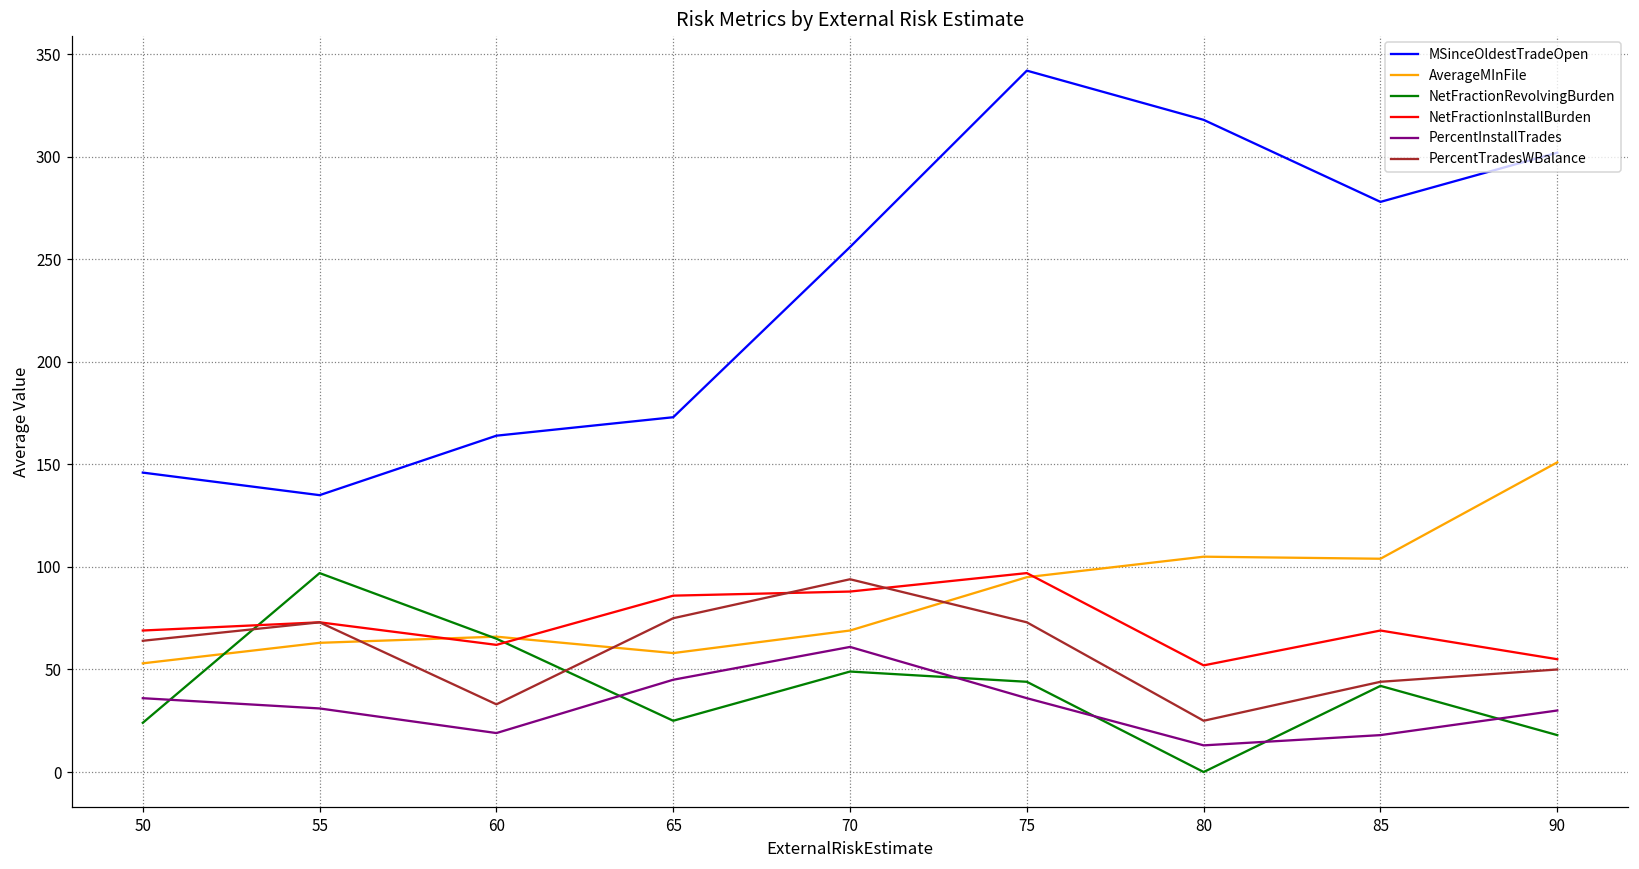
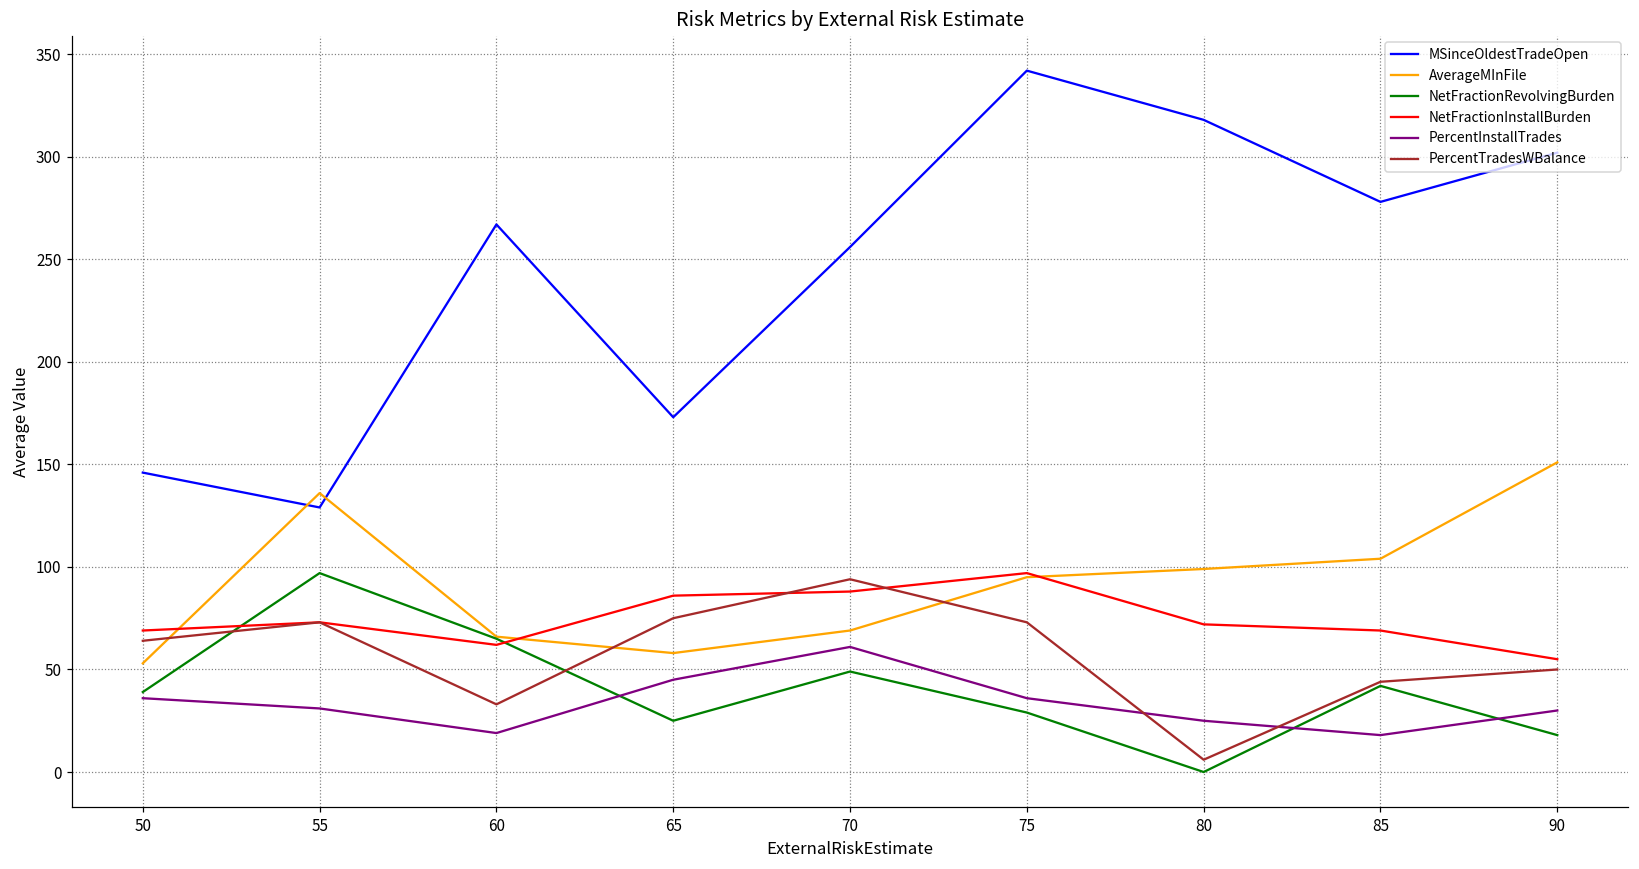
  {
    "MSinceOldestTradeOpen": {
      "50": 146,
-     "55": 135,
-     "60": 164,
+     "55": 129,
+     "60": 267,
      "65": 173,
      "70": 256,
      "75": 342,
      "80": 318,
      "85": 278
    },
    "AverageMInFile": {
      "50": 53,
-     "55": 63,
+     "55": 136,
      "65": 58,
      "70": 69,
      "75": 95,
-     "80": 105,
+     "80": 99,
      "85": 104,
      "90": 151
    },
    "NetFractionRevolvingBurden": {
-     "50": 24,
+     "50": 39,
      "55": 97,
      "65": 25,
      "70": 49,
-     "75": 44,
+     "75": 29,
      "80": 0,
      "85": 42,
      "90": 18
    },
    "NetFractionInstallBurden": {
      "50": 69,
      "60": 62,
      "65": 86,
      "70": 88,
      "75": 97,
-     "80": 52,
+     "80": 72,
      "85": 69,
      "90": 55
    },
    "PercentInstallTrades": {
      "50": 36,
      "55": 31,
      "60": 19,
      "65": 45,
      "70": 61,
      "75": 36,
-     "80": 13,
+     "80": 25,
      "85": 18,
      "90": 30
    },
    "PercentTradesWBalance": {
      "50": 64,
      "60": 33,
      "65": 75,
      "70": 94,
      "75": 73,
-     "80": 25,
+     "80": 6,
      "85": 44,
      "90": 50
    }
  }
